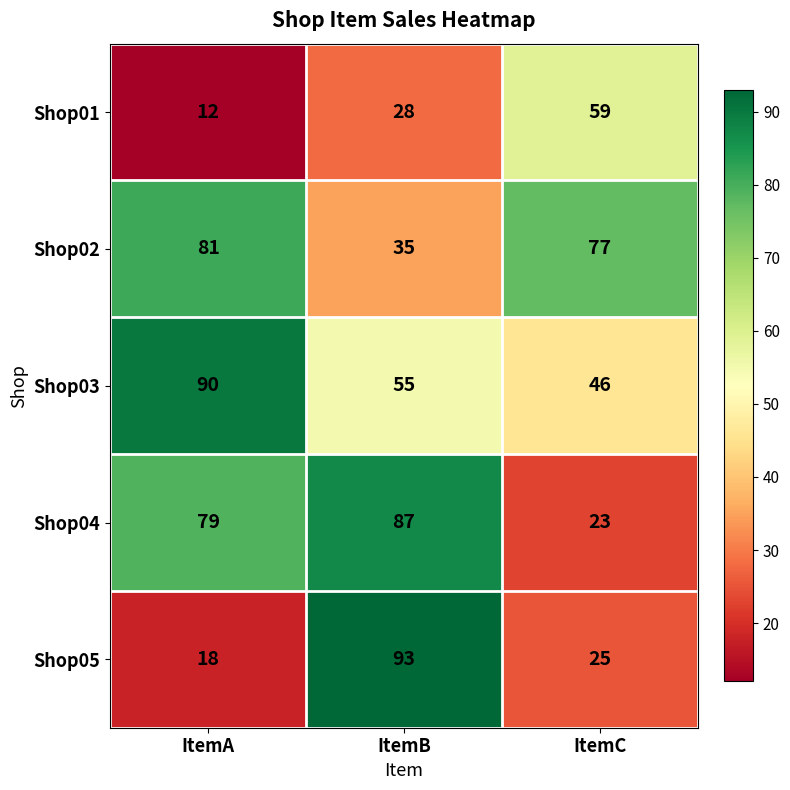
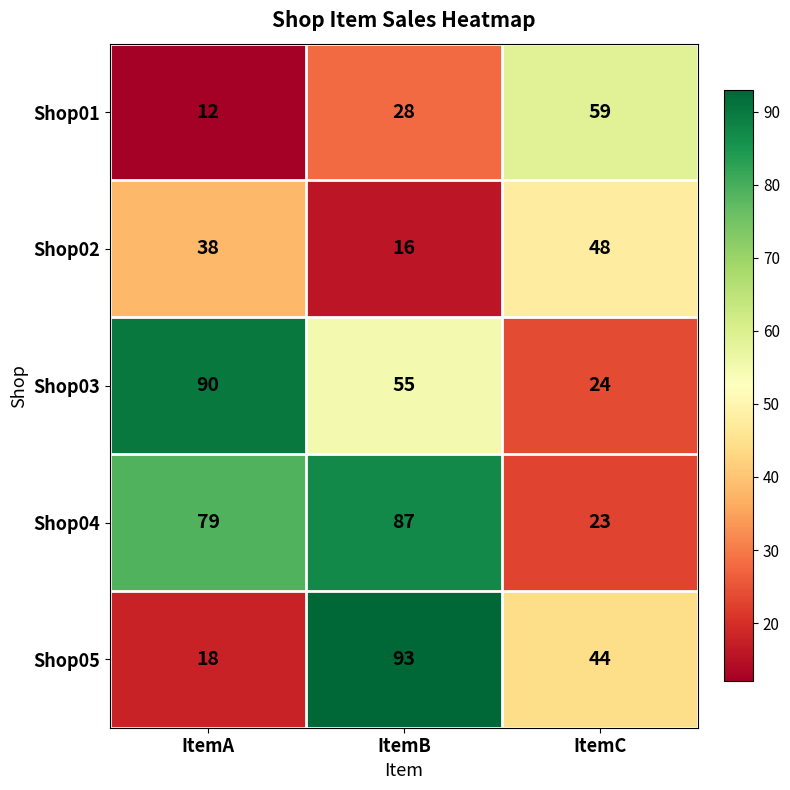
  {
    "Shop01": {
      "ItemA": 12,
      "ItemB": 28,
      "ItemC": 59
    },
    "Shop02": {
-     "ItemA": 81,
-     "ItemB": 35,
-     "ItemC": 77
+     "ItemA": 38,
+     "ItemB": 16,
+     "ItemC": 48
    },
    "Shop03": {
      "ItemA": 90,
      "ItemB": 55,
-     "ItemC": 46
+     "ItemC": 24
    },
    "Shop04": {
      "ItemA": 79,
      "ItemB": 87,
      "ItemC": 23
    },
    "Shop05": {
      "ItemA": 18,
      "ItemB": 93,
-     "ItemC": 25
+     "ItemC": 44
    }
  }
